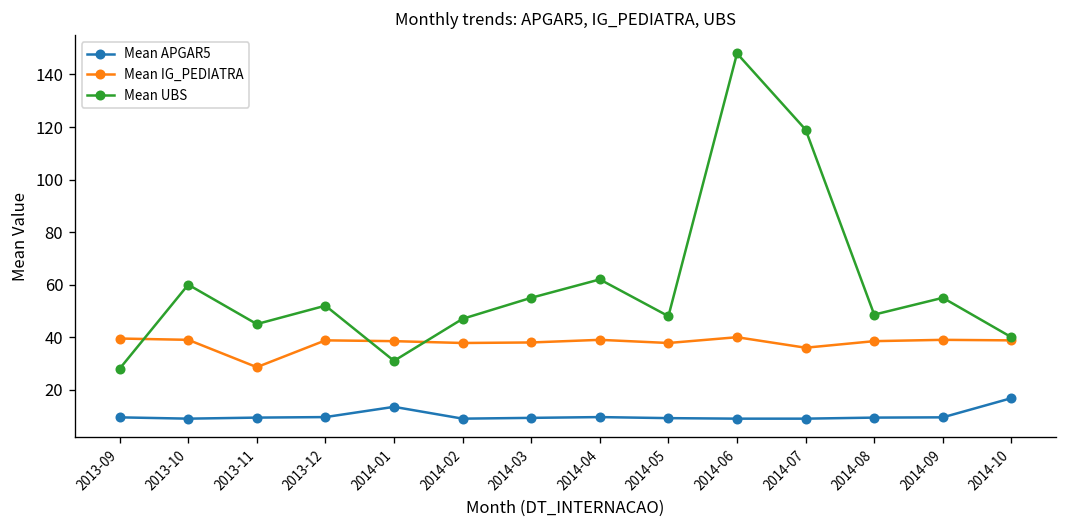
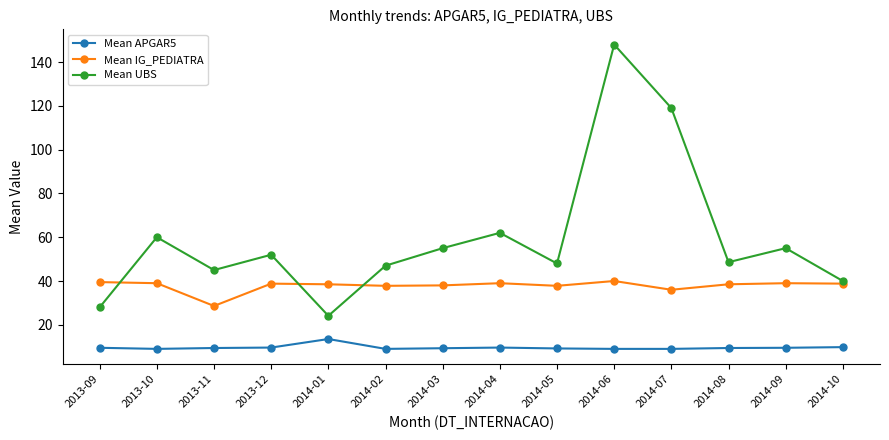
  {
    "Mean APGAR5": {
      "2013-09": 10,
      "2013-10": 9,
      "2013-11": 9,
      "2013-12": 10,
      "2014-01": 14,
      "2014-02": 9,
      "2014-03": 9,
      "2014-04": 10,
      "2014-05": 9,
      "2014-06": 9,
      "2014-07": 9,
      "2014-08": 9,
      "2014-09": 10,
-     "2014-10": 17
+     "2014-10": 10
    },
    "Mean IG_PEDIATRA": {
      "2013-09": 40,
      "2013-10": 39,
      "2013-11": 29,
      "2013-12": 39,
      "2014-01": 39,
      "2014-02": 38,
      "2014-03": 38,
      "2014-04": 39,
      "2014-05": 38,
      "2014-06": 40,
      "2014-07": 36,
      "2014-08": 39,
      "2014-09": 39,
      "2014-10": 39
    },
    "Mean UBS": {
      "2013-09": 28,
      "2013-10": 60,
      "2013-11": 45,
      "2013-12": 52,
-     "2014-01": 31,
+     "2014-01": 24,
      "2014-02": 47,
      "2014-03": 55,
      "2014-04": 62,
      "2014-05": 48,
      "2014-06": 148,
      "2014-07": 119,
      "2014-08": 49,
      "2014-09": 55,
      "2014-10": 40
    }
  }
